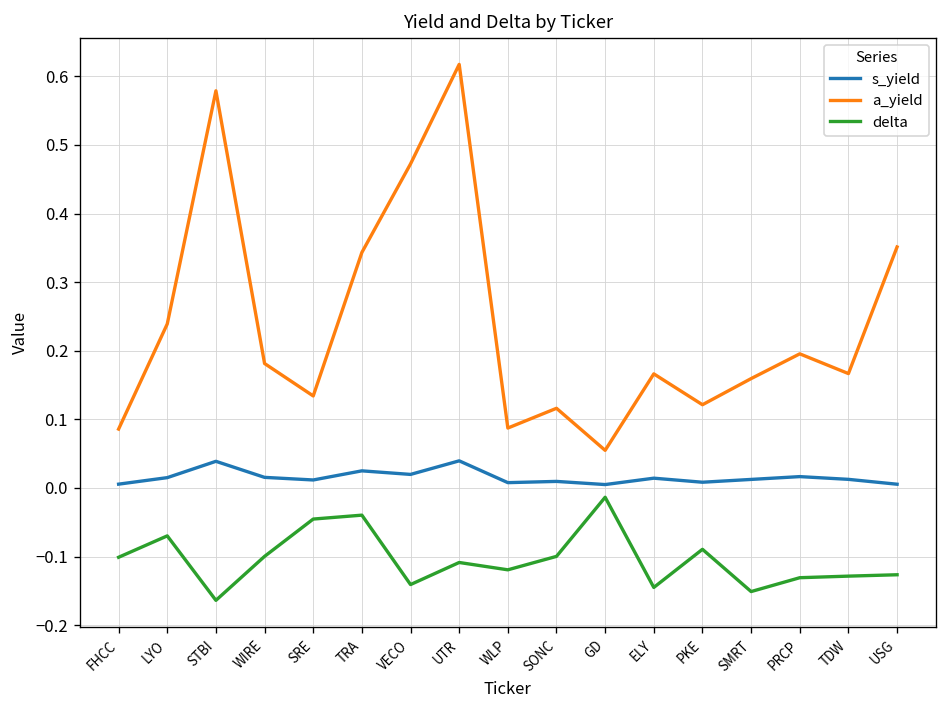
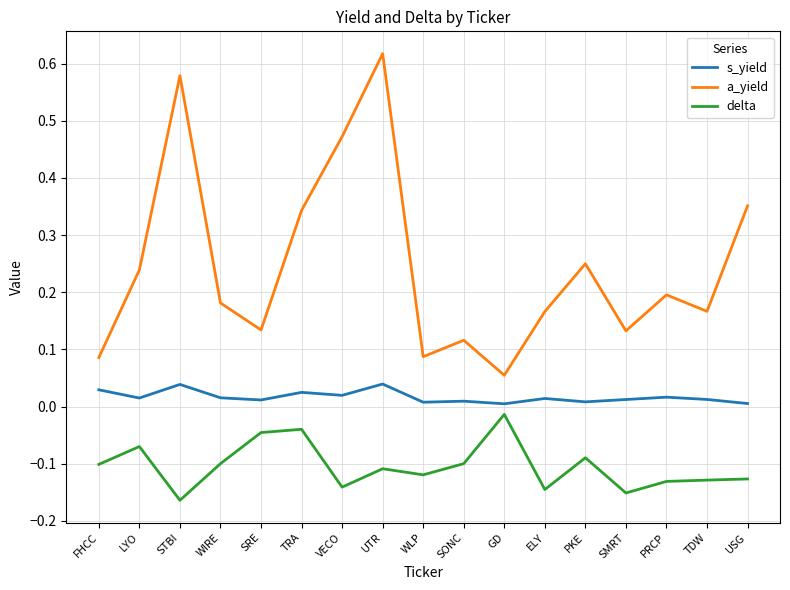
  {
    "s_yield": {
-     "FHCC": 0.01,
+     "FHCC": 0.03,
      "LYO": 0.02,
      "STBI": 0.04,
      "WIRE": 0.02,
      "SRE": 0.01,
      "TRA": 0.02,
      "VECO": 0.02,
      "UTR": 0.04,
      "WLP": 0.01,
      "SONC": 0.01,
      "GD": 0.00,
      "ELY": 0.01,
      "PKE": 0.01,
      "SMRT": 0.01,
      "PRCP": 0.02,
      "TDW": 0.01,
      "USG": 0.01
    },
    "a_yield": {
      "FHCC": 0.09,
      "LYO": 0.24,
      "STBI": 0.58,
      "WIRE": 0.18,
      "SRE": 0.13,
      "TRA": 0.34,
      "VECO": 0.47,
      "UTR": 0.62,
      "WLP": 0.09,
      "SONC": 0.12,
      "GD": 0.05,
      "ELY": 0.17,
-     "PKE": 0.12,
-     "SMRT": 0.16,
+     "PKE": 0.25,
+     "SMRT": 0.13,
      "PRCP": 0.20,
      "TDW": 0.17,
      "USG": 0.35
    },
    "delta": {
      "FHCC": -0.10,
      "LYO": -0.07,
      "STBI": -0.16,
      "WIRE": -0.10,
      "SRE": -0.05,
      "TRA": -0.04,
      "VECO": -0.14,
      "UTR": -0.11,
      "WLP": -0.12,
      "SONC": -0.10,
      "GD": -0.01,
      "ELY": -0.15,
      "PKE": -0.09,
      "SMRT": -0.15,
      "PRCP": -0.13,
      "TDW": -0.13,
      "USG": -0.13
    }
  }
